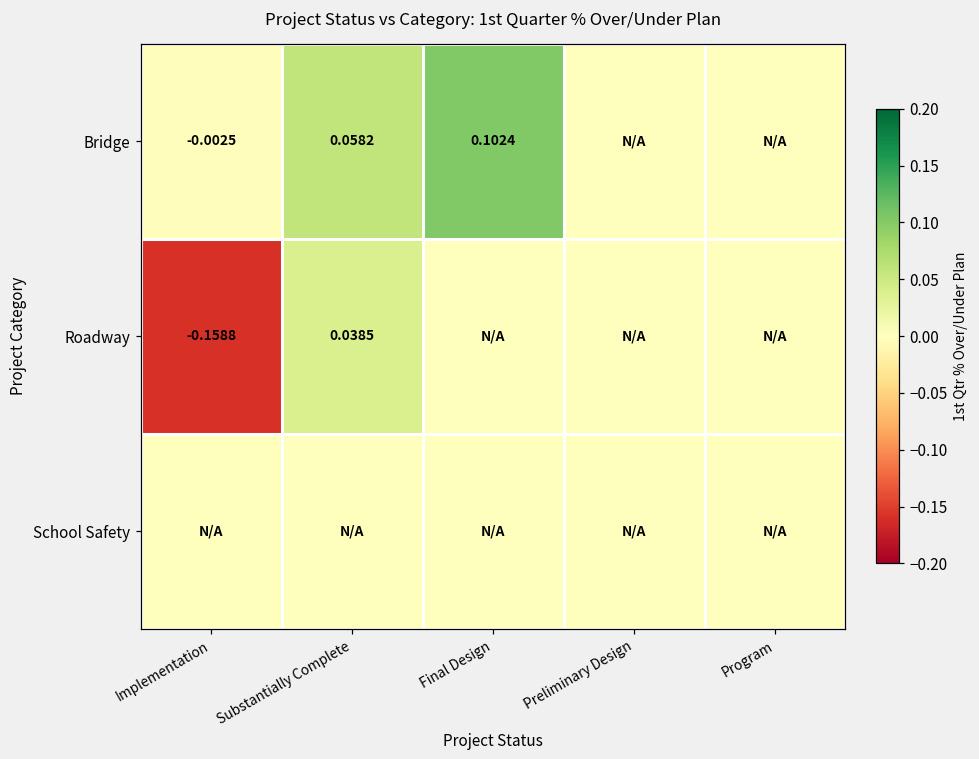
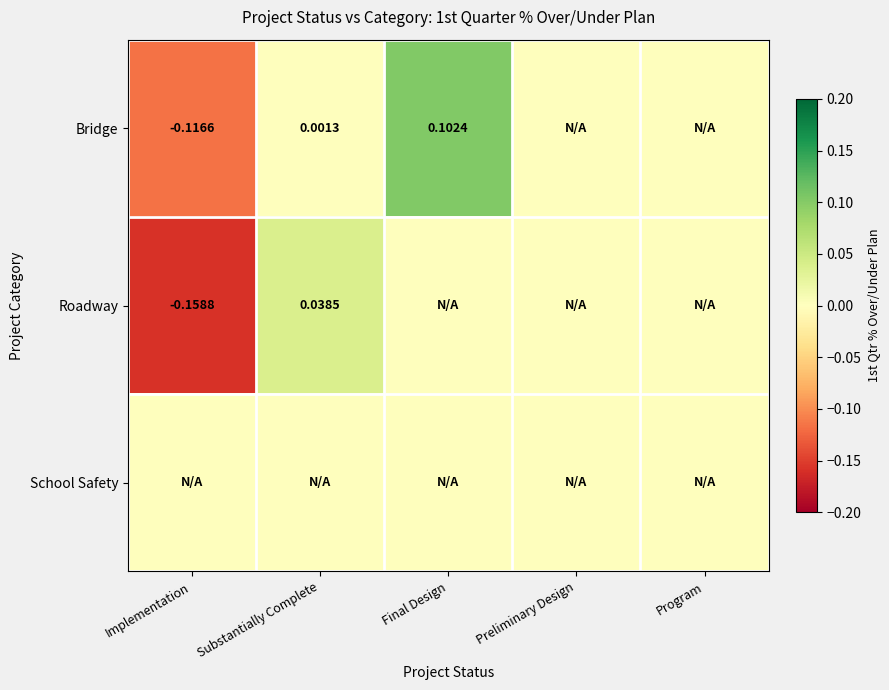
  {
    "Bridge": {
-     "Implementation": -0.0025,
-     "Substantially Complete": 0.0582,
+     "Implementation": -0.1166,
+     "Substantially Complete": 0.0013,
      "Final Design": 0.1024
    },
    "Roadway": {
      "Implementation": -0.1588,
      "Substantially Complete": 0.0385
    }
  }
